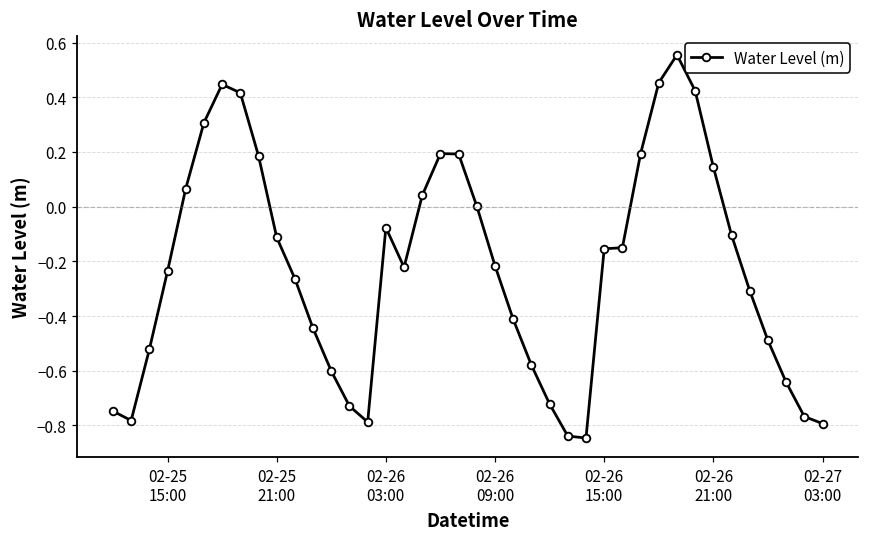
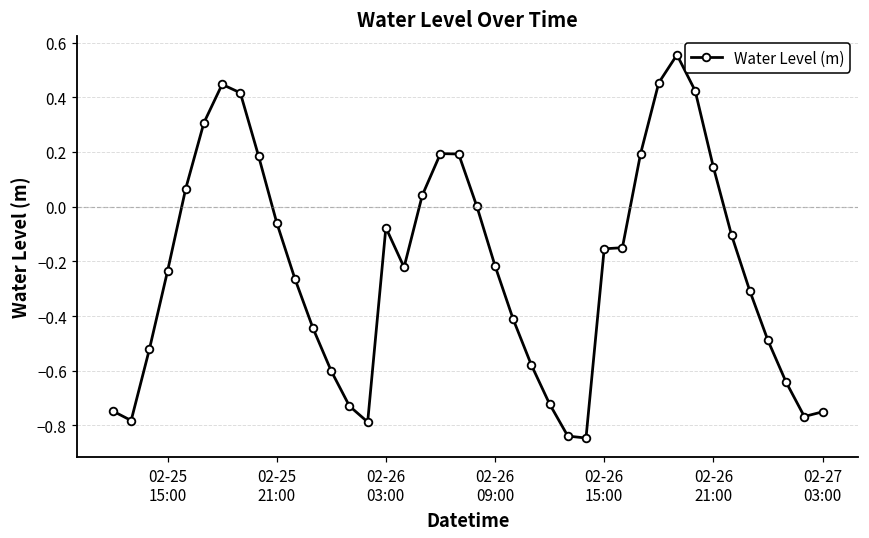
  {
    "02-25 15:00": -0.24,
-   "02-25 21:00": -0.11,
+   "02-25 21:00": -0.06,
    "02-26 03:00": -0.08,
    "02-26 09:00": -0.22,
    "02-26 15:00": -0.15,
    "02-26 21:00": 0.14,
-   "02-27 03:00": -0.79
+   "02-27 03:00": -0.75
  }
